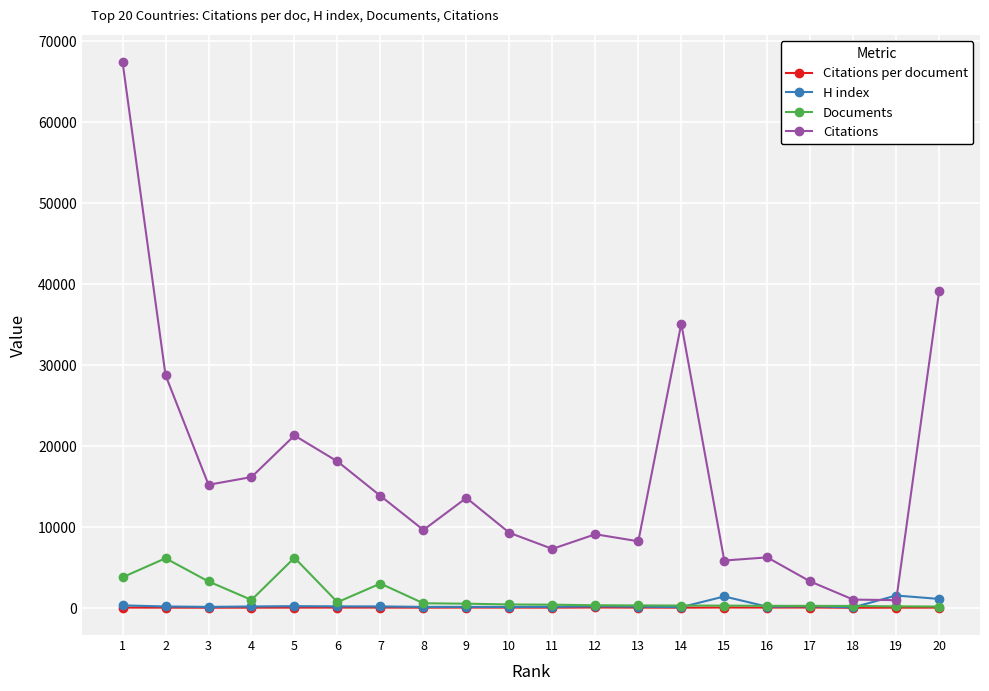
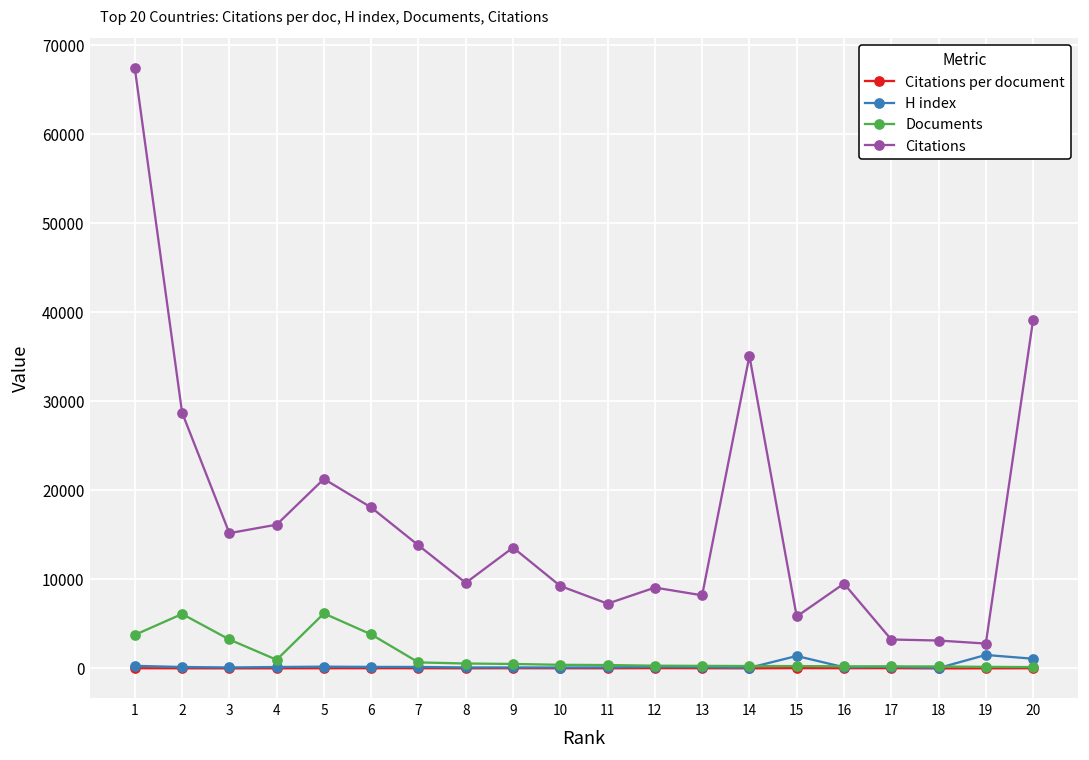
  {
    "H index": {
      "15": 1000,
      "19": 2000,
      "20": 1000
    },
    "Documents": {
      "1": 4000,
      "2": 6000,
      "3": 3000,
      "4": 1000,
      "5": 6000,
-     "6": 1000,
-     "7": 3000,
+     "6": 4000,
+     "7": 1000,
      "8": 1000,
      "9": 1000
    },
    "Citations": {
      "1": 67000,
      "2": 29000,
      "3": 15000,
      "4": 16000,
      "5": 21000,
      "6": 18000,
      "7": 14000,
      "8": 10000,
      "9": 14000,
      "10": 9000,
      "11": 7000,
      "12": 9000,
      "13": 8000,
      "14": 35000,
      "15": 6000,
-     "16": 6000,
+     "16": 10000,
      "17": 3000,
-     "18": 1000,
-     "19": 1000,
+     "18": 3000,
+     "19": 3000,
      "20": 39000
    }
  }
